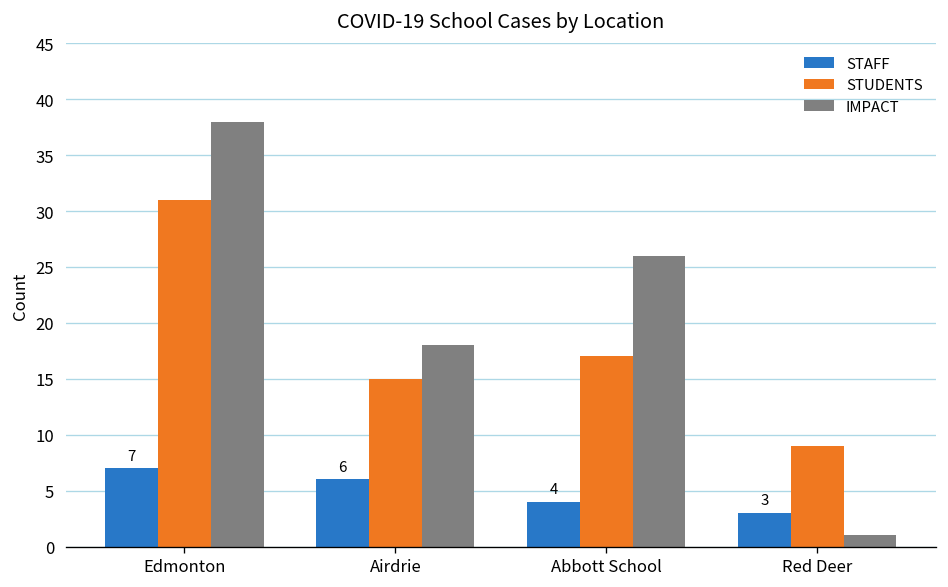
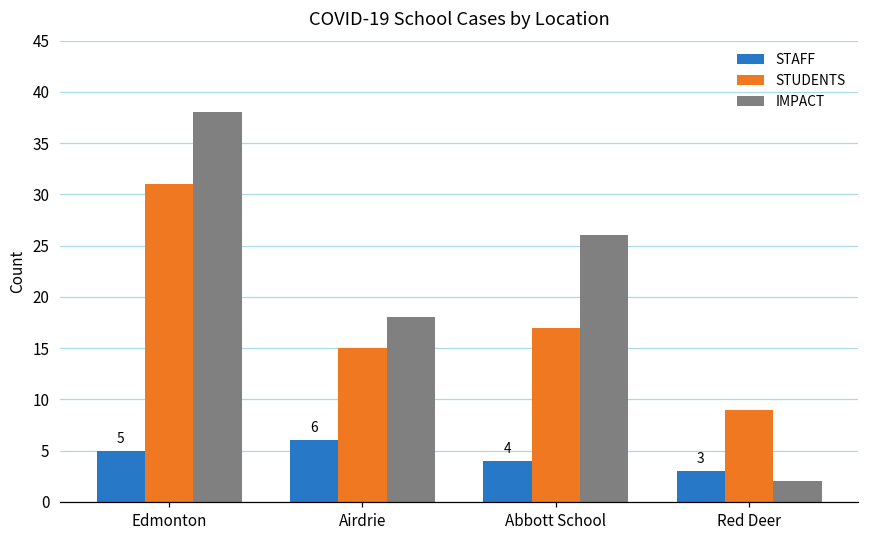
  {
    "STAFF": {
-     "Edmonton": 7,
+     "Edmonton": 5,
      "Airdrie": 6,
      "Abbott School": 4,
      "Red Deer": 3
    },
    "STUDENTS": {
      "Edmonton": 31,
      "Airdrie": 15,
      "Abbott School": 17,
      "Red Deer": 9
    },
    "IMPACT": {
      "Edmonton": 38,
      "Airdrie": 18,
      "Abbott School": 26,
-     "Red Deer": 1
+     "Red Deer": 2
    }
  }
